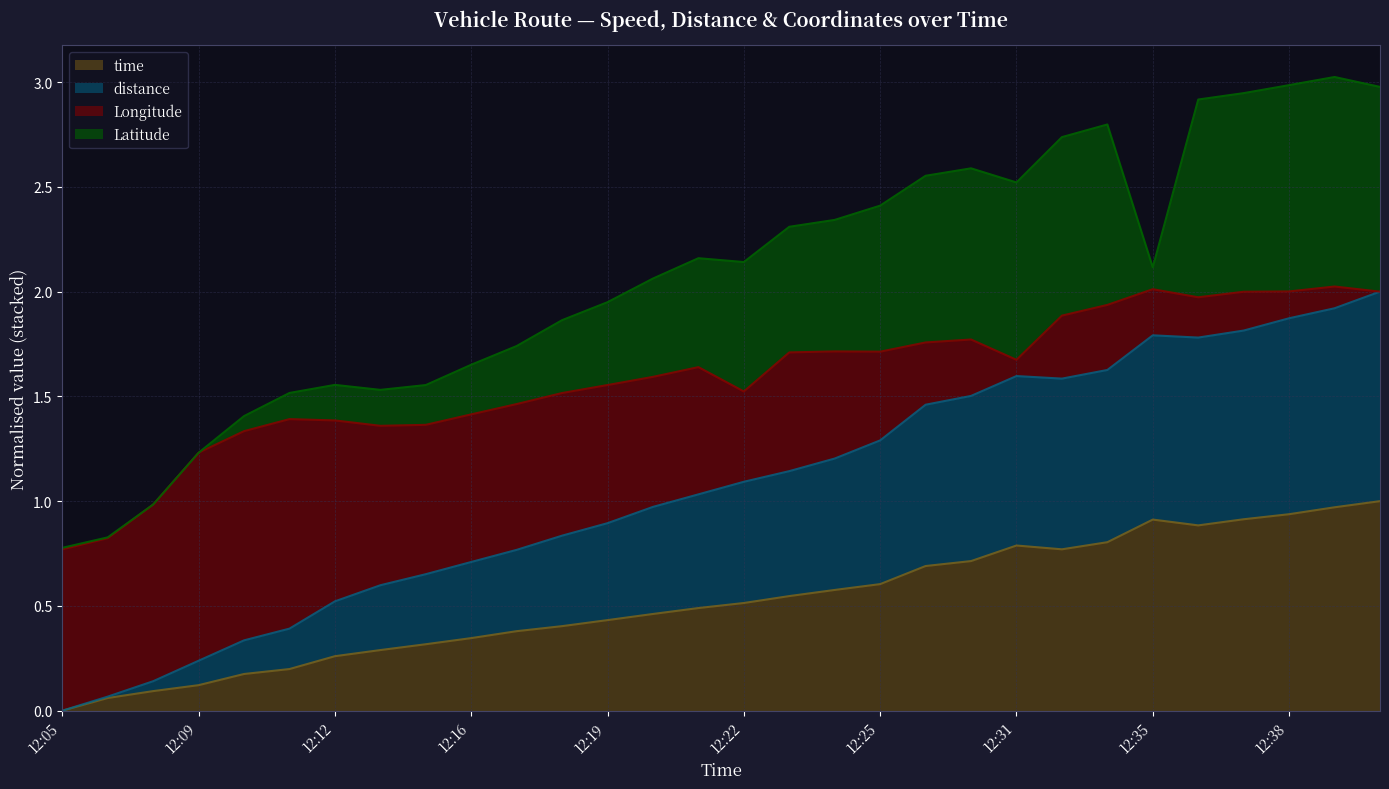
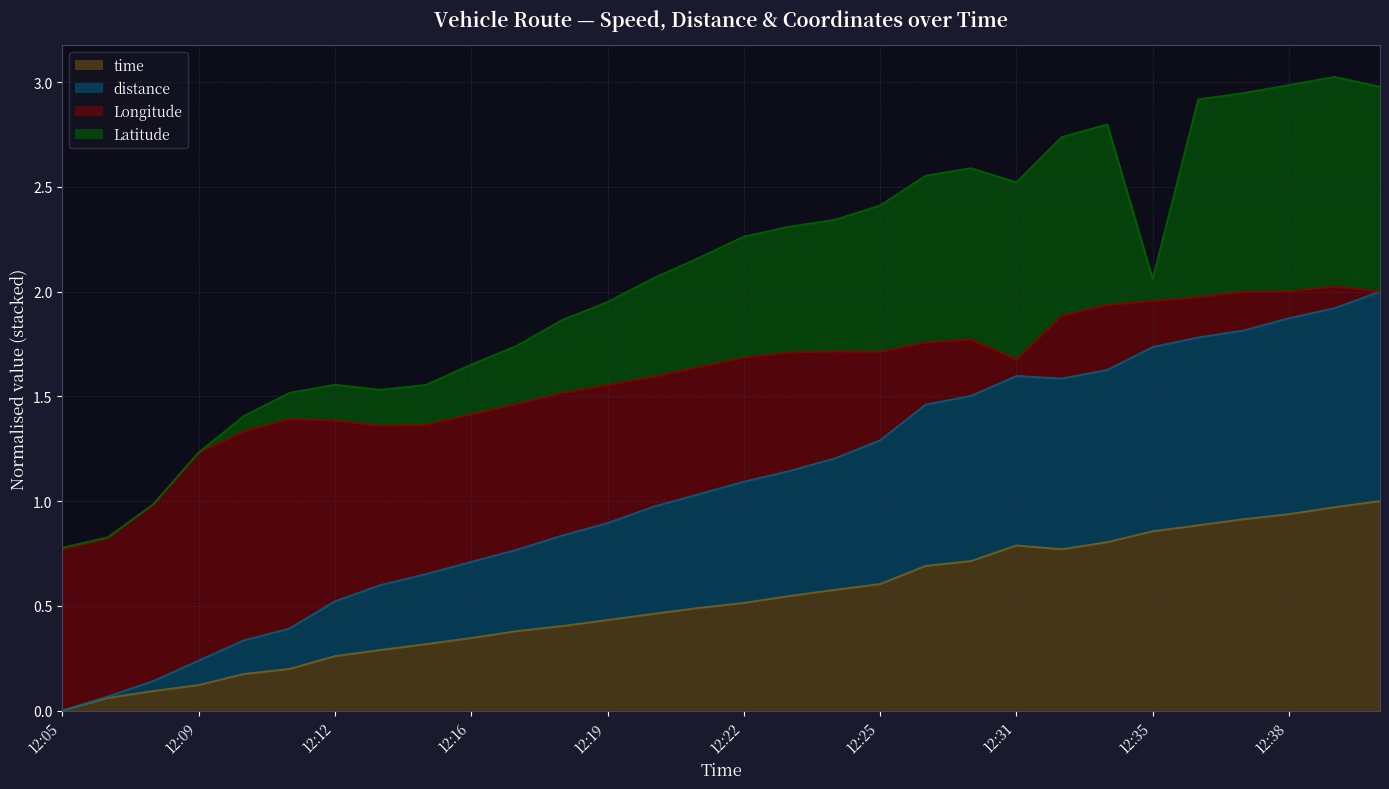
  {
    "time": {
      "12:09": 0.12,
      "12:16": 0.35,
      "12:19": 0.43,
      "12:22": 0.51,
      "12:25": 0.60,
      "12:31": 0.79,
-     "12:35": 0.91,
+     "12:35": 0.86,
      "12:38": 0.94
    },
    "distance": {
      "12:09": 0.12,
      "12:16": 0.36,
      "12:19": 0.46,
      "12:22": 0.58,
      "12:25": 0.69,
      "12:31": 0.81,
      "12:35": 0.88,
      "12:38": 0.94
    },
    "Longitude": {
      "12:16": 0.70,
      "12:19": 0.66,
-     "12:22": 0.43,
+     "12:22": 0.59,
      "12:25": 0.42,
      "12:31": 0.08,
      "12:35": 0.22,
      "12:38": 0.13
    },
    "Latitude": {
      "12:16": 0.24,
      "12:19": 0.40,
-     "12:22": 0.62,
+     "12:22": 0.58,
      "12:25": 0.70,
      "12:31": 0.85,
      "12:35": 0.10,
      "12:38": 0.98
    }
  }
